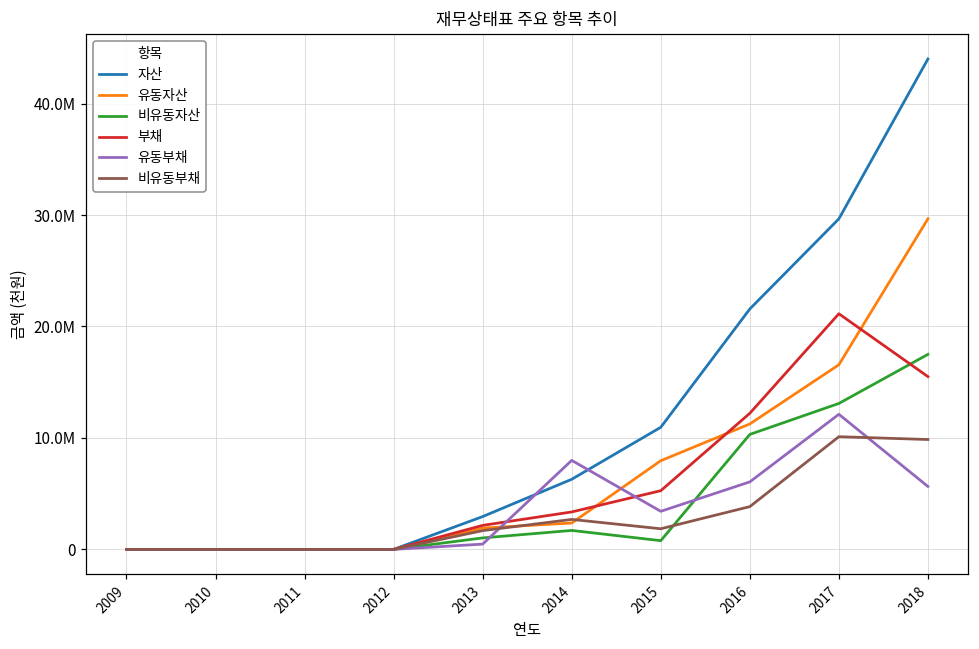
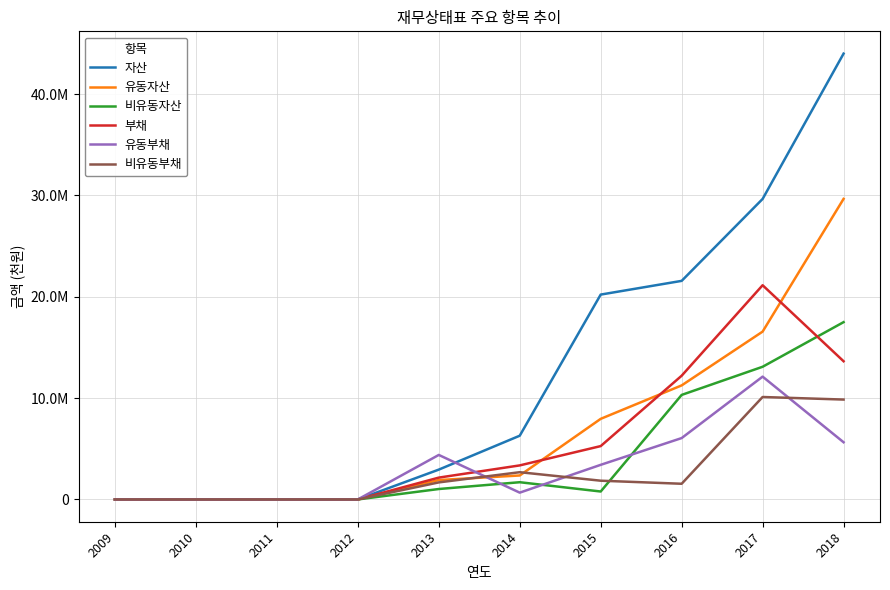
  {
    "자산": {
      "2013": 2900000,
      "2014": 6300000,
-     "2015": 11000000,
+     "2015": 20200000,
      "2016": 21600000,
      "2017": 29700000,
      "2018": 44000000
    },
    "유동자산": {
      "2014": 2400000,
      "2015": 8000000,
      "2016": 11300000,
      "2017": 16600000,
      "2018": 29700000
    },
    "비유동자산": {
      "2013": 1000000,
      "2014": 1700000,
      "2015": 800000,
      "2016": 10300000,
      "2017": 13100000,
      "2018": 17500000
    },
    "부채": {
      "2014": 3400000,
      "2015": 5300000,
      "2016": 12200000,
      "2017": 21100000,
-     "2018": 15500000
+     "2018": 13600000
    },
    "유동부채": {
-     "2013": 500000,
-     "2014": 8000000,
+     "2013": 4400000,
+     "2014": 700000,
      "2015": 3400000,
      "2016": 6100000,
      "2017": 12100000,
      "2018": 5600000
    },
    "비유동부채": {
      "2014": 2700000,
      "2015": 1800000,
-     "2016": 3800000,
+     "2016": 1500000,
      "2017": 10100000,
      "2018": 9900000
    }
  }
